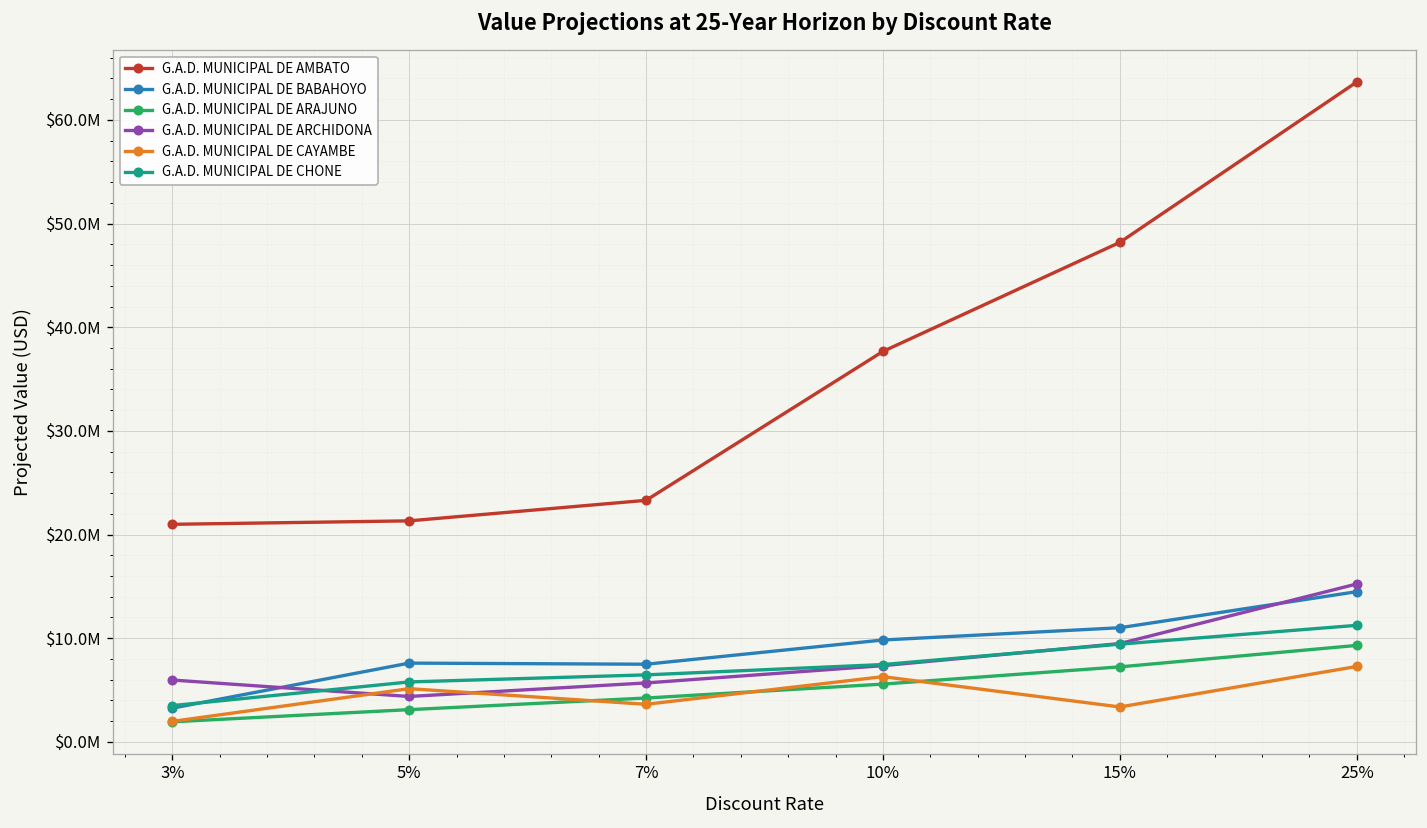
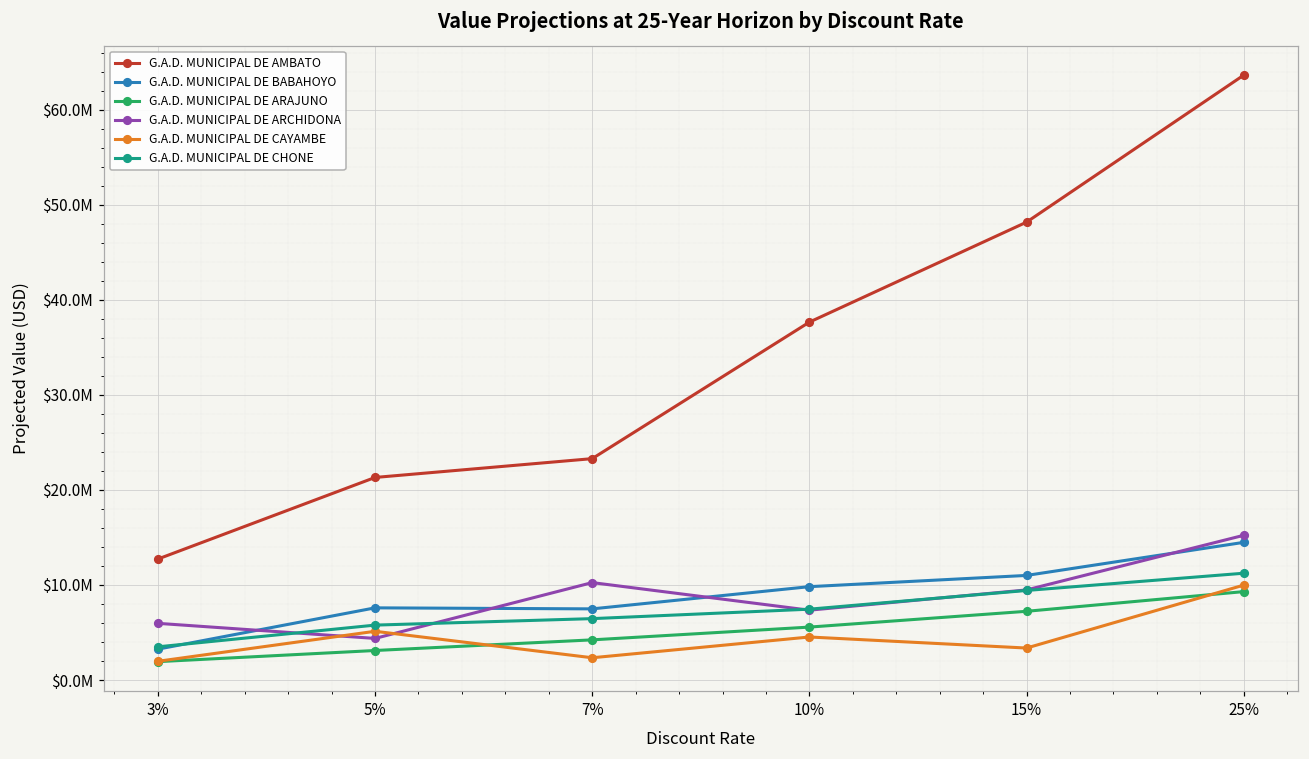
  {
    "G.A.D. MUNICIPAL DE AMBATO": {
-     "3%": "$21000000",
+     "3%": "$13000000",
      "5%": "$21000000",
      "7%": "$23000000",
      "10%": "$38000000",
      "15%": "$48000000",
      "25%": "$64000000"
    },
    "G.A.D. MUNICIPAL DE BABAHOYO": {
      "5%": "$8000000",
      "7%": "$7000000",
      "10%": "$10000000",
      "15%": "$11000000",
      "25%": "$14000000"
    },
    "G.A.D. MUNICIPAL DE ARCHIDONA": {
      "3%": "$6000000",
      "5%": "$4000000",
-     "7%": "$6000000",
+     "7%": "$10000000",
      "25%": "$15000000"
    },
    "G.A.D. MUNICIPAL DE CAYAMBE": {
      "5%": "$5000000",
-     "7%": "$4000000",
-     "10%": "$6000000",
+     "7%": "$2000000",
+     "10%": "$5000000",
      "15%": "$3000000",
-     "25%": "$7000000"
+     "25%": "$10000000"
    }
  }
